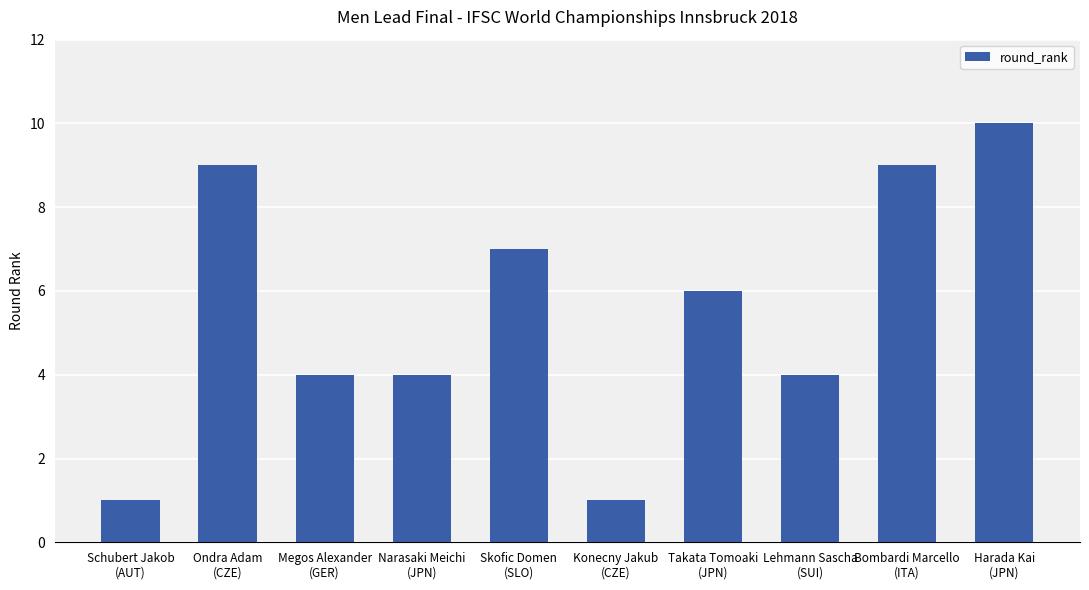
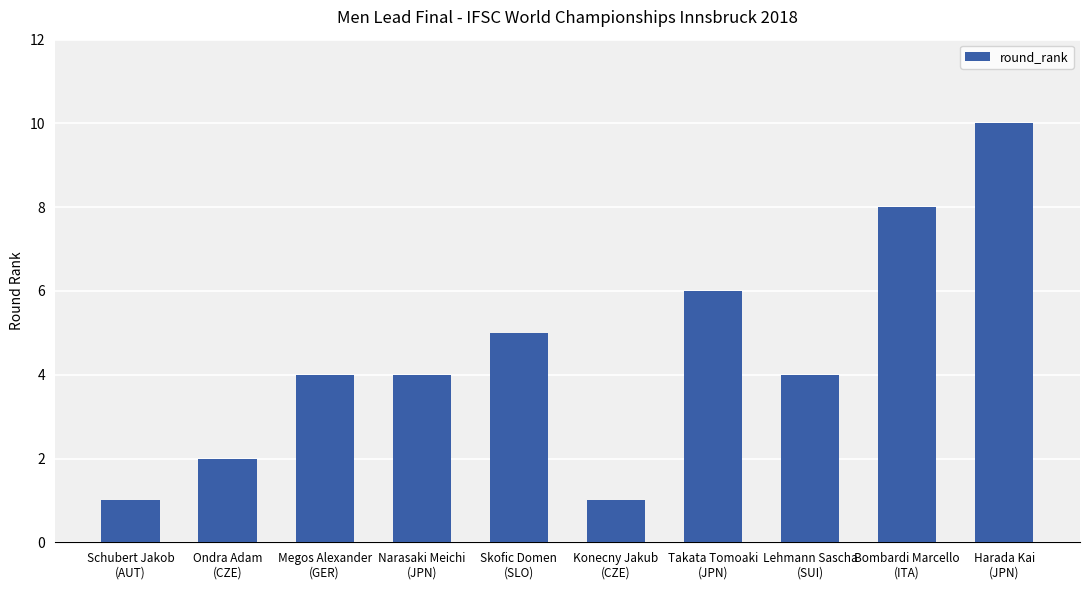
  {
    "Schubert Jakob (AUT)": 1,
-   "Ondra Adam (CZE)": 9,
+   "Ondra Adam (CZE)": 2,
    "Megos Alexander (GER)": 4,
    "Narasaki Meichi (JPN)": 4,
-   "Skofic Domen (SLO)": 7,
+   "Skofic Domen (SLO)": 5,
    "Konecny Jakub (CZE)": 1,
    "Takata Tomoaki (JPN)": 6,
    "Lehmann Sascha (SUI)": 4,
-   "Bombardi Marcello (ITA)": 9,
+   "Bombardi Marcello (ITA)": 8,
    "Harada Kai (JPN)": 10
  }
